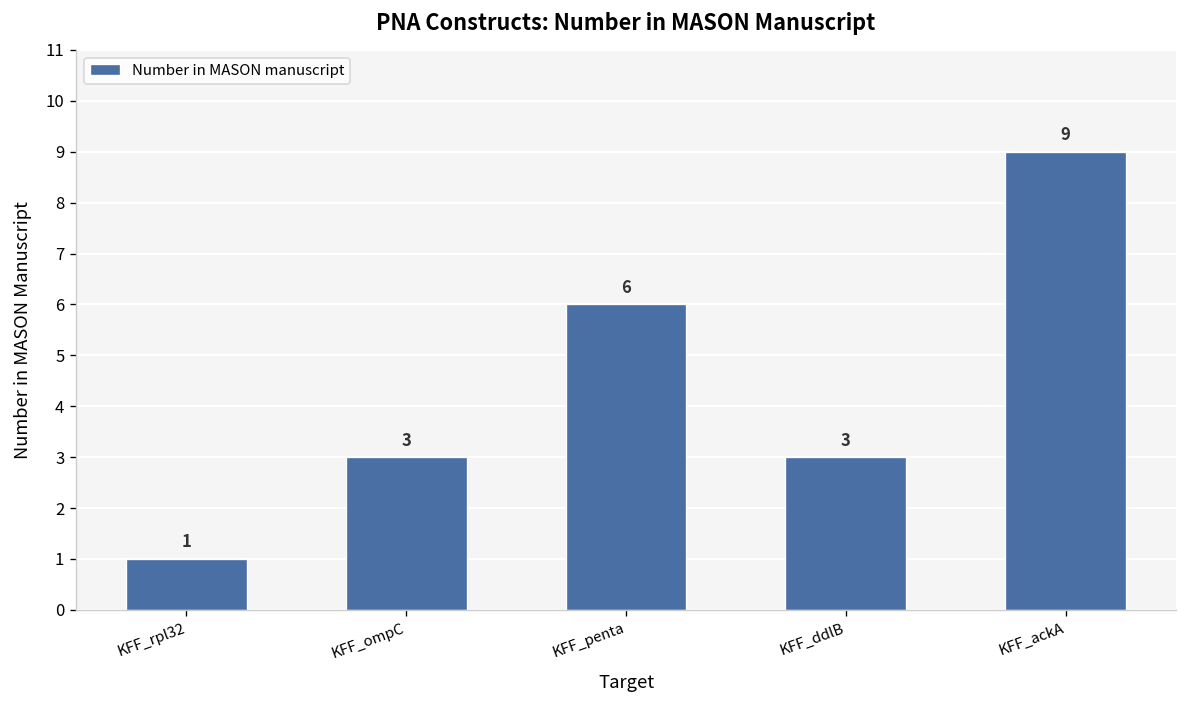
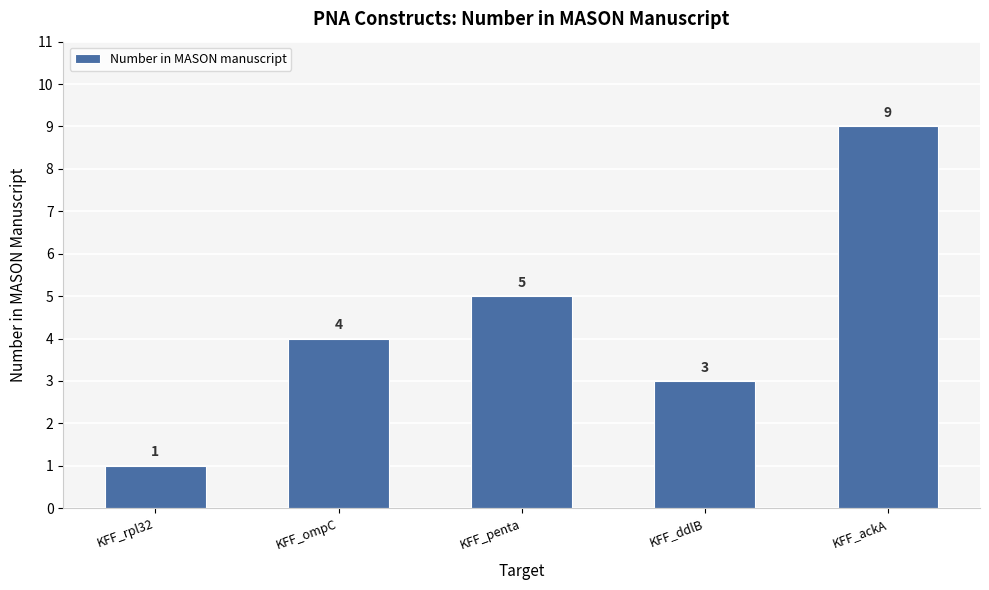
  {
    "KFF_rpl32": 1,
-   "KFF_ompC": 3,
-   "KFF_penta": 6,
+   "KFF_ompC": 4,
+   "KFF_penta": 5,
    "KFF_ddlB": 3,
    "KFF_ackA": 9
  }
